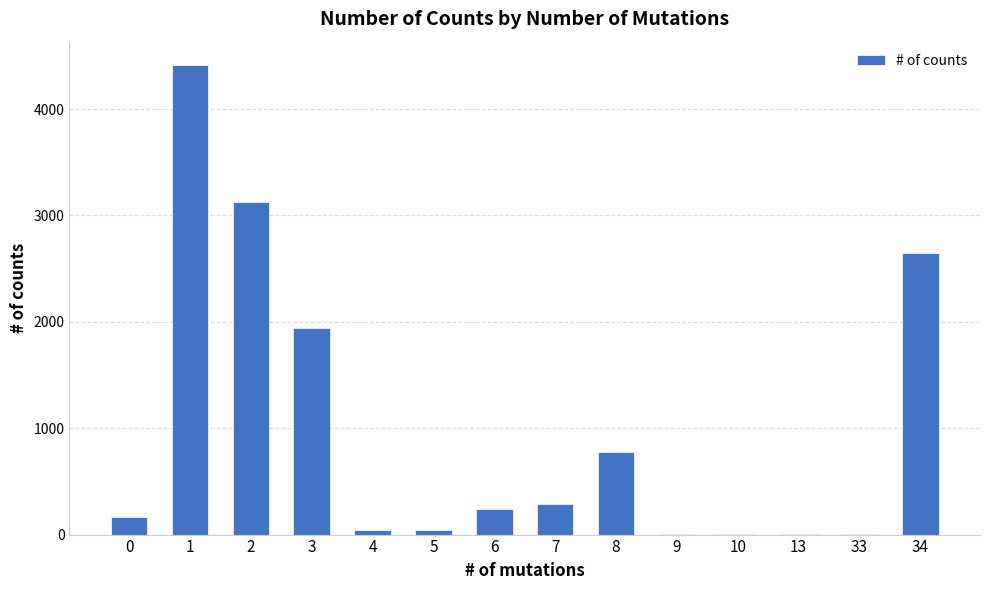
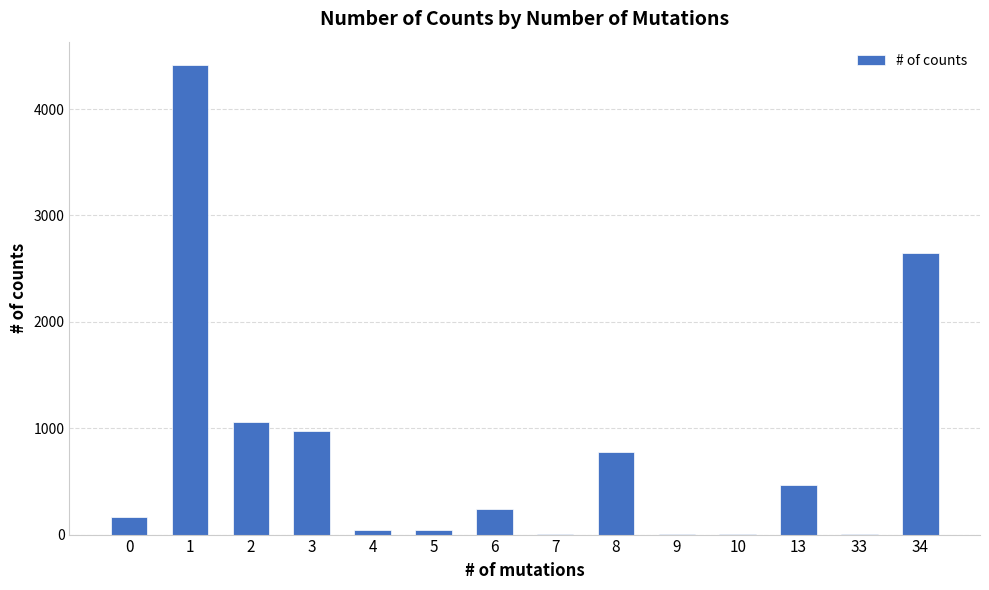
  {
    "0": 160,
    "1": 4410,
-   "2": 3130,
-   "3": 1940,
+   "2": 1060,
+   "3": 980,
    "4": 40,
    "5": 40,
    "6": 240,
-   "7": 290,
+   "7": 0,
    "8": 780,
-   "13": 0,
+   "13": 470,
    "34": 2650
  }
